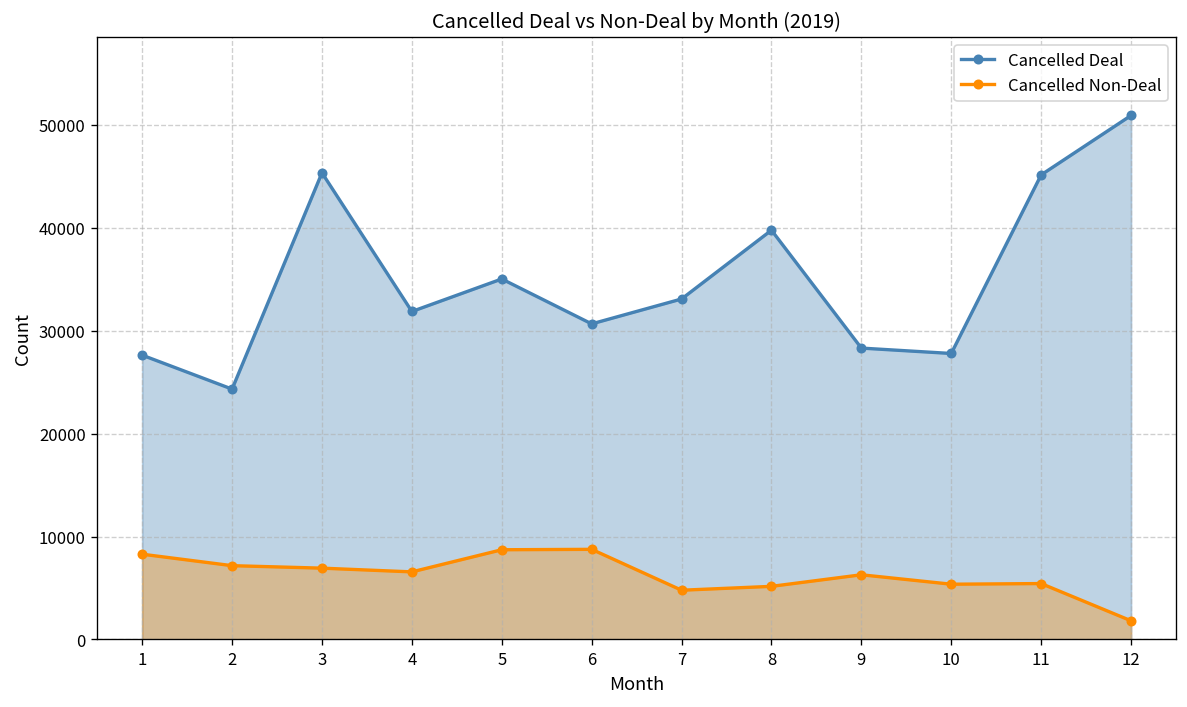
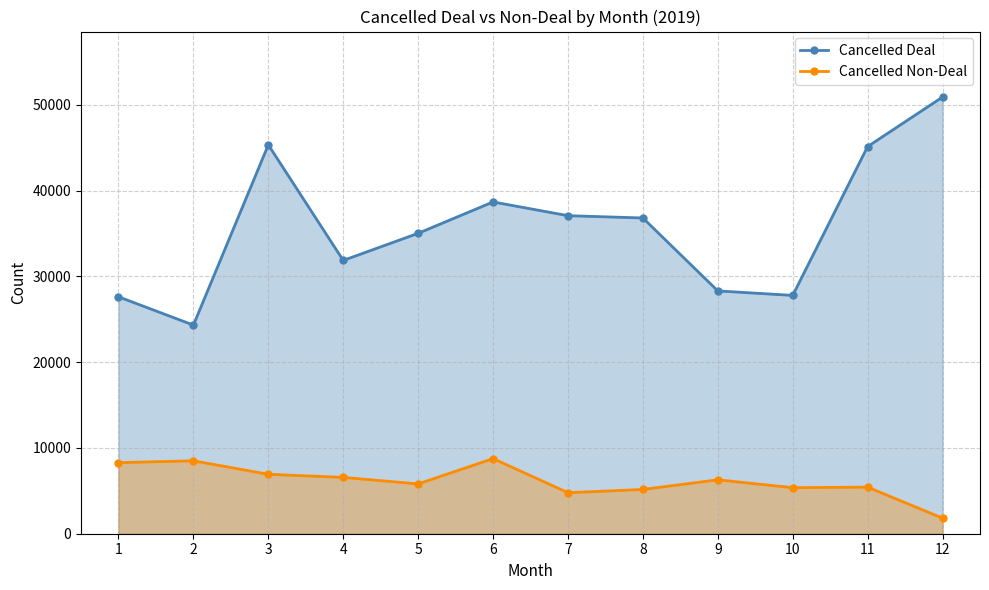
  {
    "Cancelled Deal": {
      "1": 28000,
      "2": 24000,
      "3": 45000,
      "4": 32000,
      "5": 35000,
-     "6": 31000,
-     "7": 33000,
-     "8": 40000,
+     "6": 39000,
+     "7": 37000,
+     "8": 37000,
      "9": 28000,
      "10": 28000,
      "11": 45000,
      "12": 51000
    },
    "Cancelled Non-Deal": {
      "1": 8000,
-     "2": 7000,
+     "2": 9000,
      "3": 7000,
      "4": 7000,
-     "5": 9000,
+     "5": 6000,
      "6": 9000,
      "7": 5000,
      "8": 5000,
      "9": 6000,
      "10": 5000,
      "11": 5000,
      "12": 2000
    }
  }
